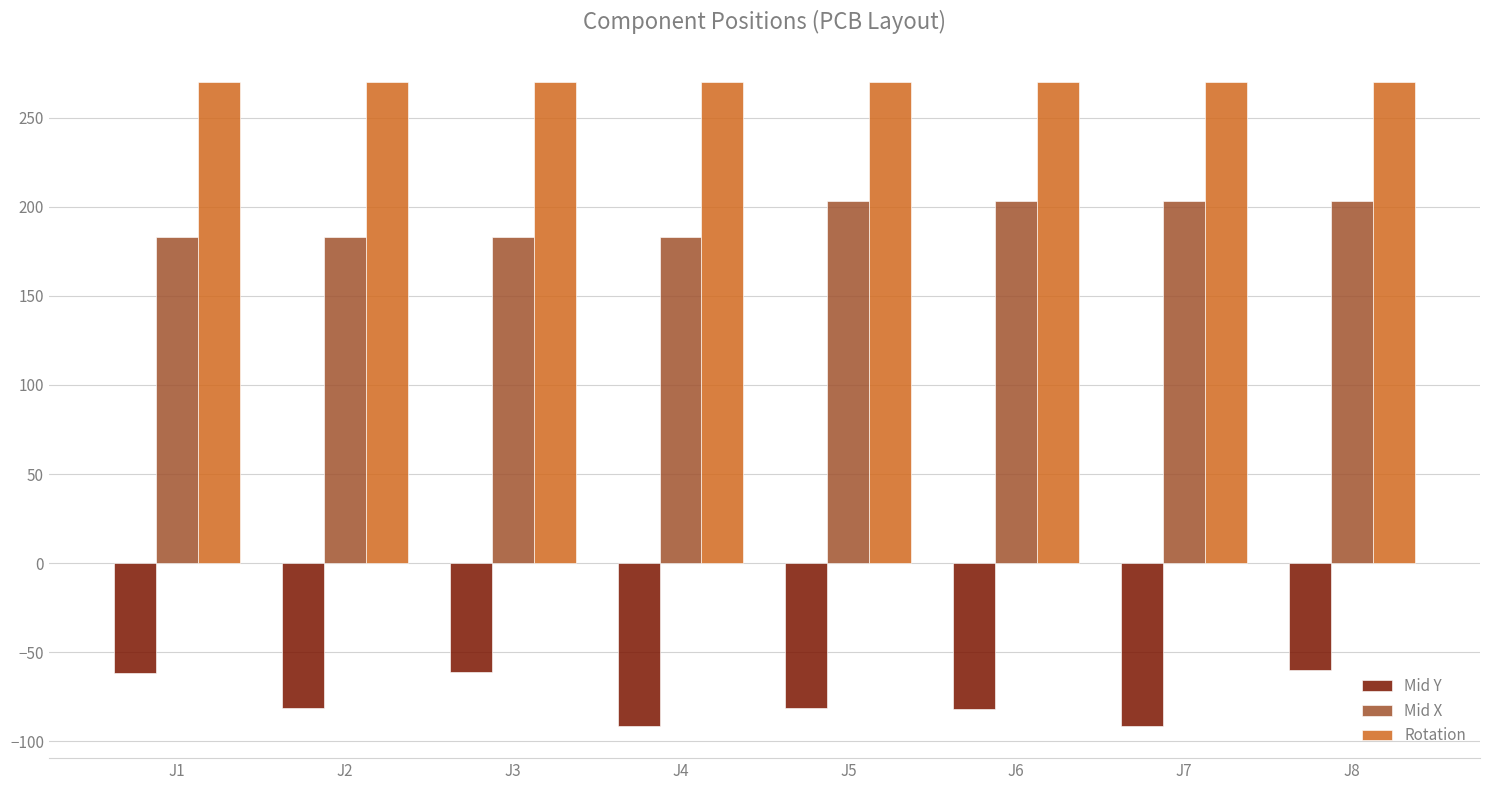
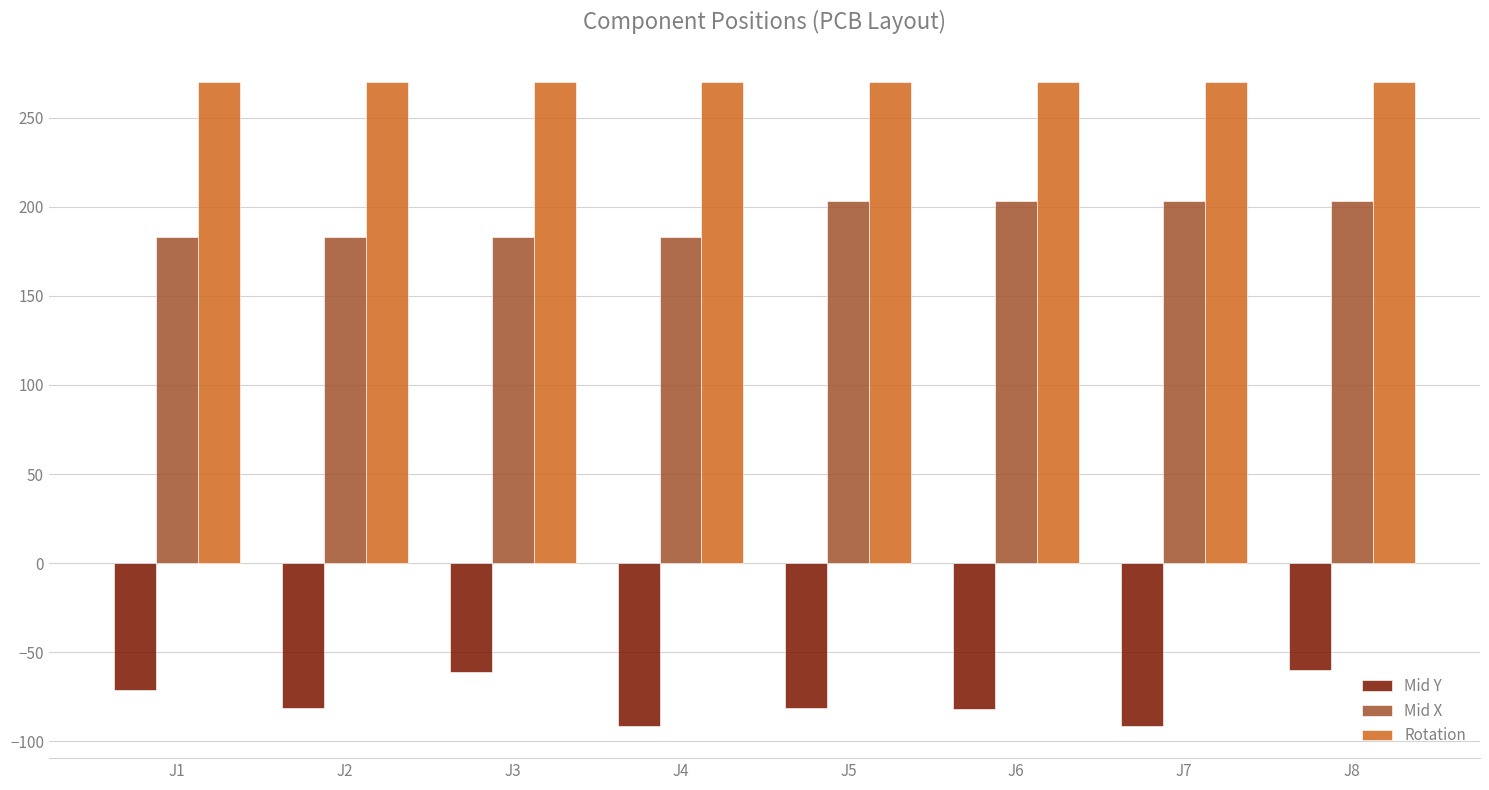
  {
    "Mid Y": {
-     "J1": -62,
+     "J1": -71,
      "J2": -81,
      "J3": -61,
      "J4": -91,
      "J5": -81,
      "J6": -82,
      "J7": -91,
      "J8": -60
    }
  }
